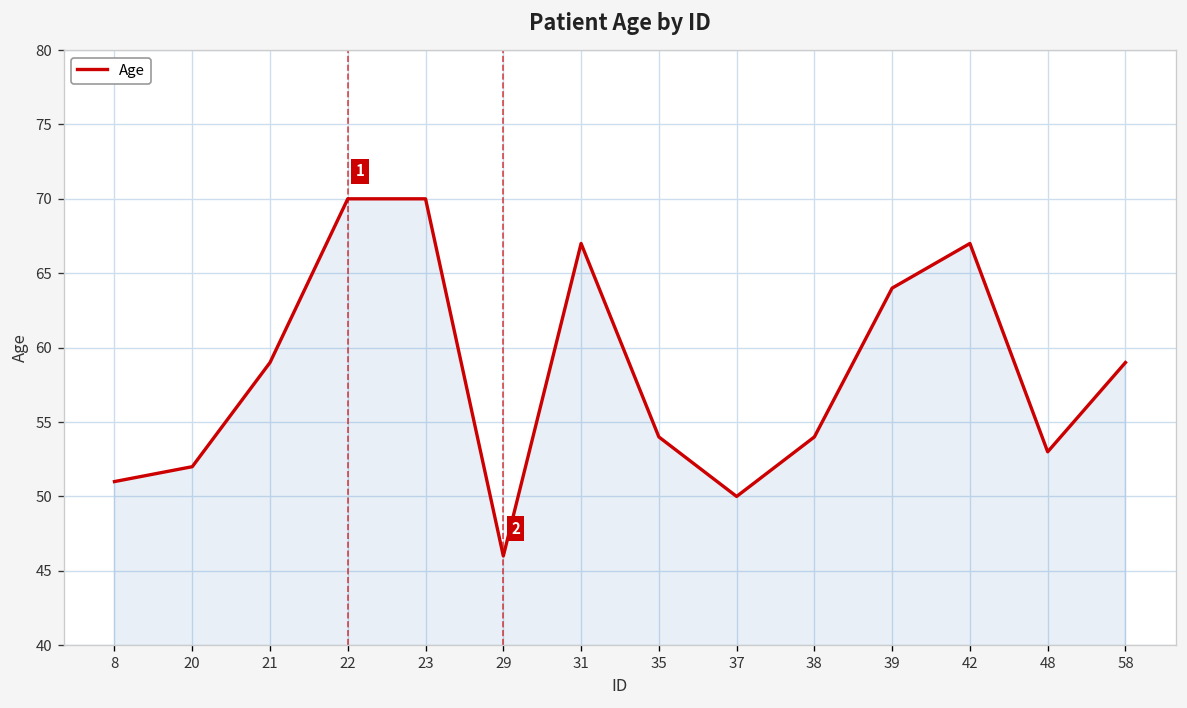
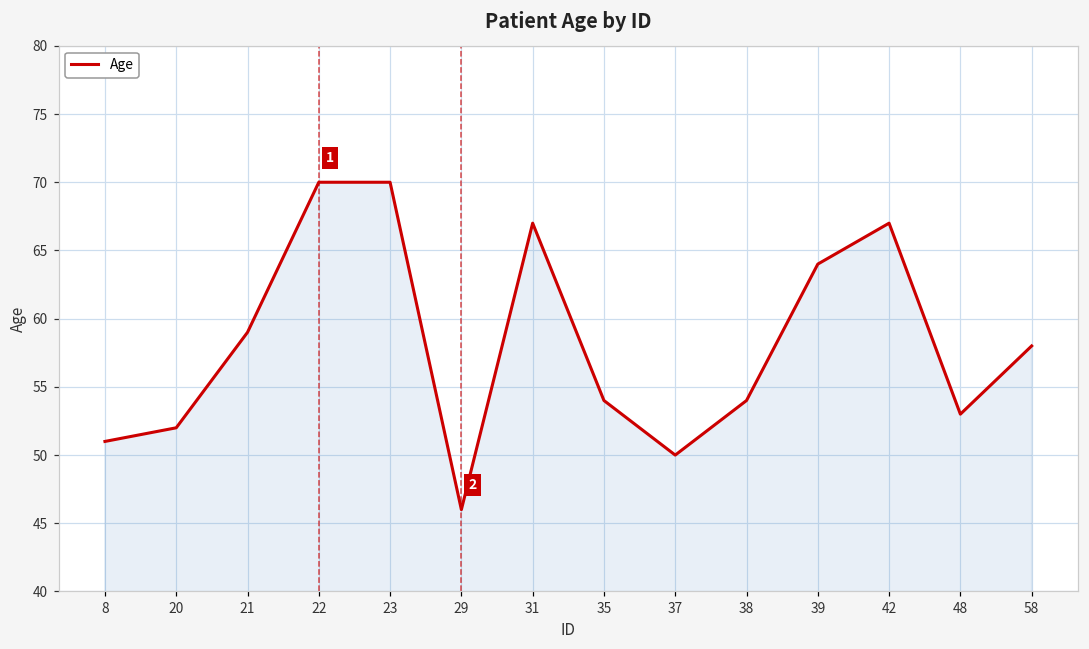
  {
    "8": 51,
    "20": 52,
    "21": 59,
    "23": 70,
    "31": 67,
    "35": 54,
    "37": 50,
    "38": 54,
    "39": 64,
    "42": 67,
    "48": 53,
-   "58": 59
+   "58": 58
  }
